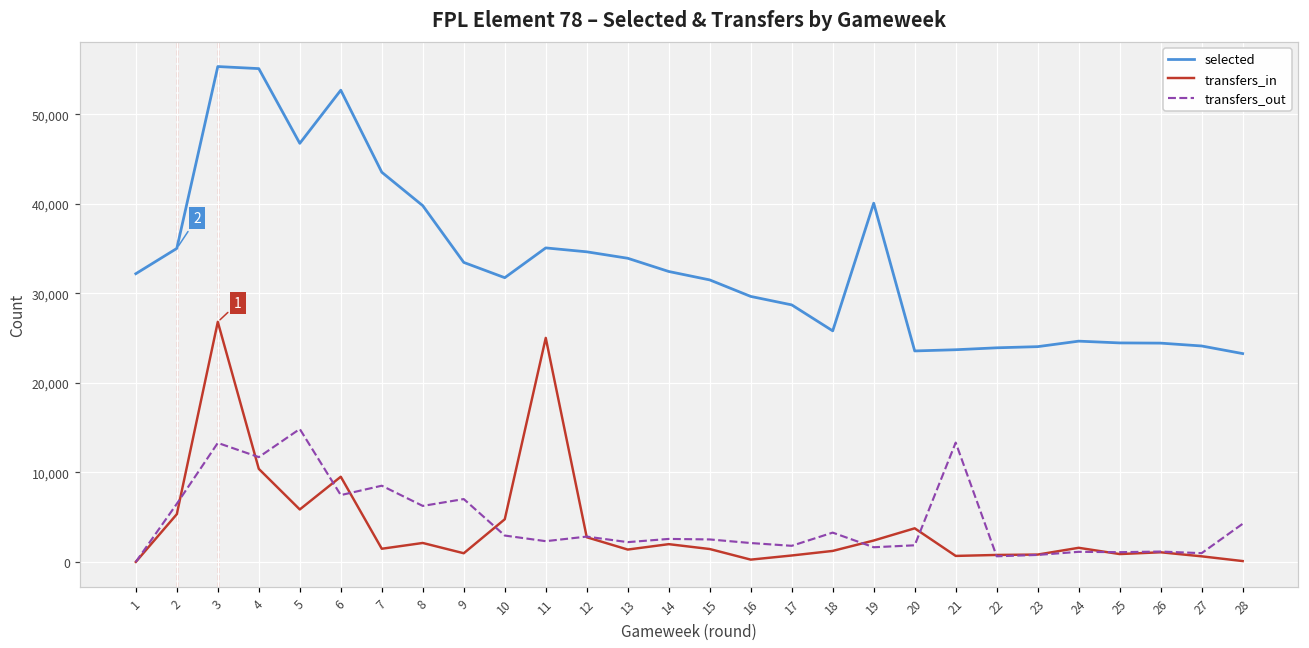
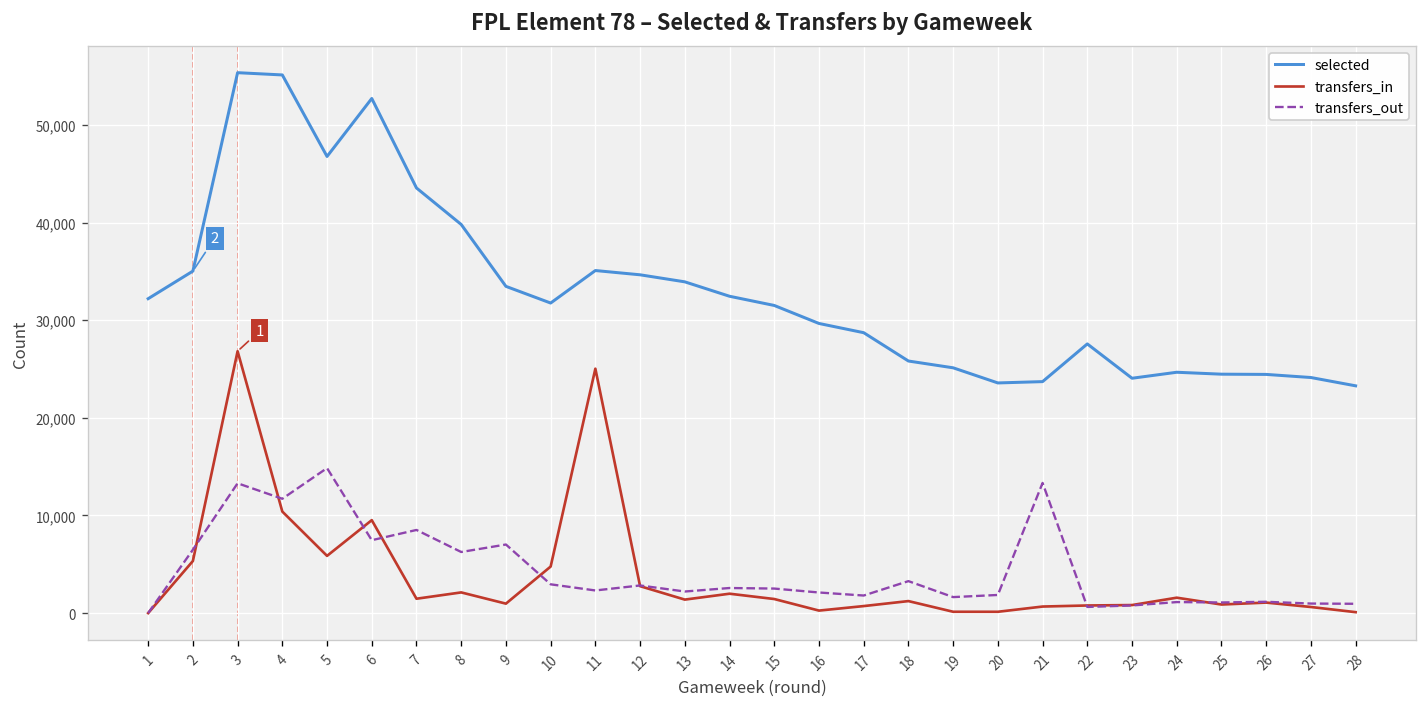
  {
    "selected": {
      "1": "32,000",
      "2": "35,000",
      "3": "55,000",
      "4": "55,000",
      "5": "47,000",
      "6": "53,000",
      "7": "44,000",
      "8": "40,000",
      "9": "33,000",
      "10": "32,000",
      "11": "35,000",
      "12": "35,000",
      "13": "34,000",
      "14": "32,000",
      "15": "32,000",
      "16": "30,000",
      "17": "29,000",
      "18": "26,000",
-     "19": "40,000",
+     "19": "25,000",
      "20": "24,000",
      "21": "24,000",
-     "22": "24,000",
+     "22": "28,000",
      "23": "24,000",
      "24": "25,000",
      "25": "24,000",
      "26": "24,000",
      "27": "24,000",
      "28": "23,000"
    },
    "transfers_in": {
      "2": "5,000",
      "4": "10,000",
      "5": "6,000",
      "6": "10,000",
      "7": "1,000",
      "8": "2,000",
      "9": "1,000",
      "10": "5,000",
      "11": "25,000",
      "13": "1,000",
      "14": "2,000",
      "15": "1,000",
      "16": "0",
      "17": "1,000",
      "18": "1,000",
-     "19": "2,000",
-     "20": "4,000",
+     "19": "0",
+     "20": "0",
      "21": "1,000",
      "24": "2,000",
      "27": "1,000",
      "28": "0"
    },
    "transfers_out": {
      "2": "6,000",
      "3": "13,000",
      "4": "12,000",
      "5": "15,000",
      "6": "7,000",
      "7": "9,000",
      "8": "6,000",
      "9": "7,000",
      "10": "3,000",
      "11": "2,000",
      "13": "2,000",
      "14": "3,000",
      "15": "3,000",
      "16": "2,000",
      "17": "2,000",
      "18": "3,000",
      "19": "2,000",
      "20": "2,000",
      "21": "13,000",
      "24": "1,000",
      "27": "1,000",
-     "28": "4,000"
+     "28": "1,000"
    }
  }
